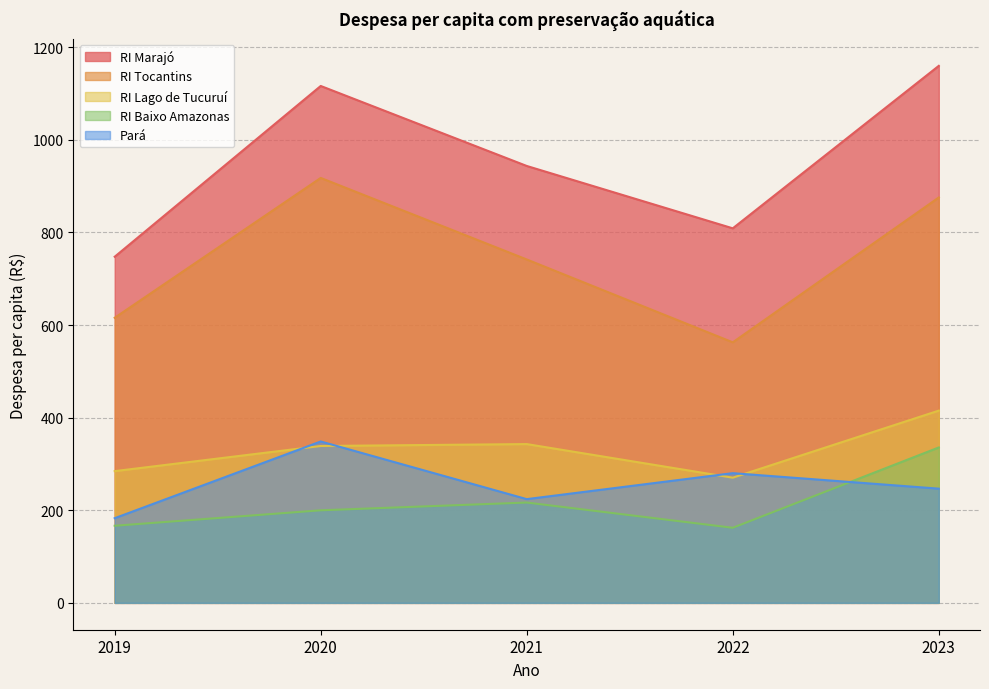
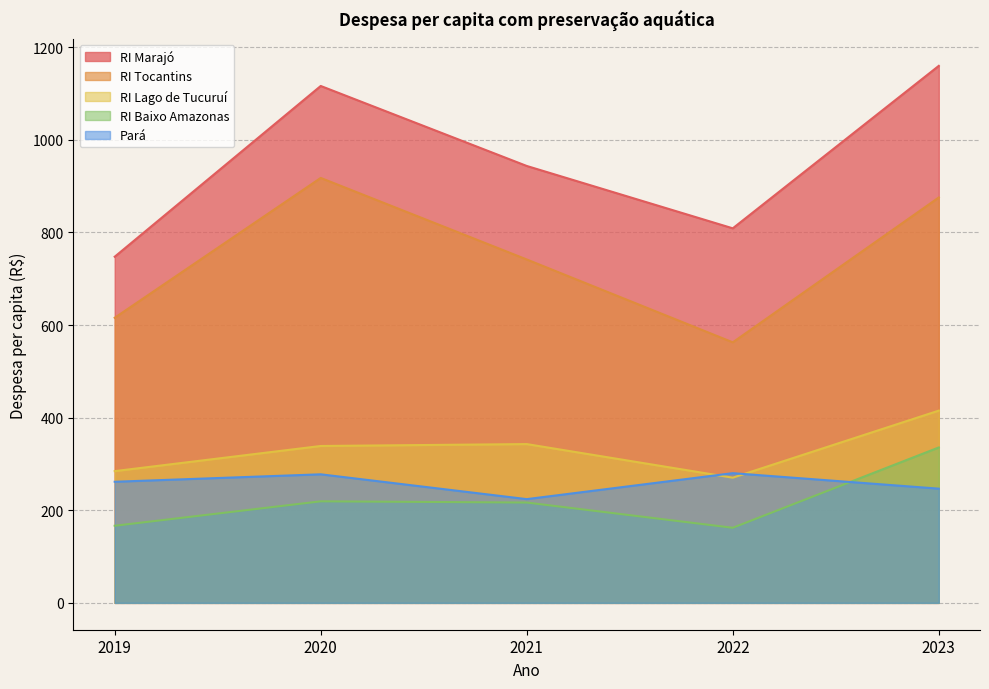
  {
    "RI Baixo Amazonas": {
      "2019": 170,
-     "2020": 200,
+     "2020": 220,
      "2021": 220,
      "2022": 160,
      "2023": 340
    },
    "Pará": {
-     "2019": 180,
-     "2020": 350,
+     "2019": 260,
+     "2020": 280,
      "2021": 220,
      "2022": 280,
      "2023": 250
    }
  }
